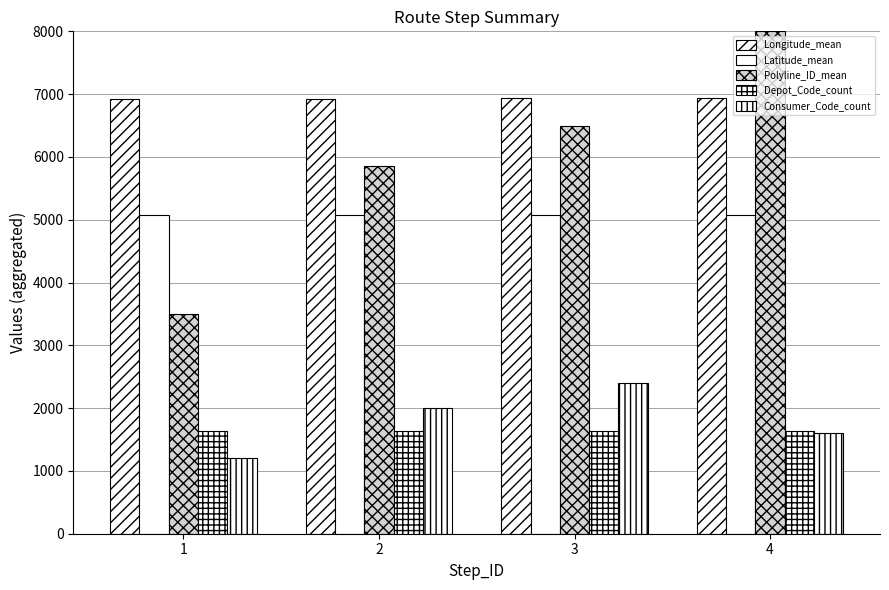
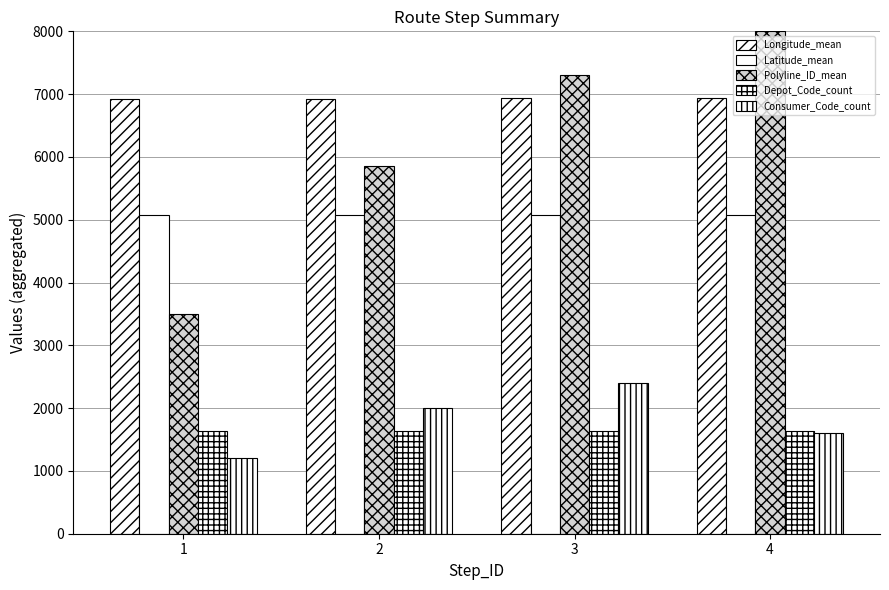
  {
    "Polyline_ID_mean": {
      "1": 3500,
      "2": 5900,
-     "3": 6500,
+     "3": 7300,
      "4": 8000
    }
  }
